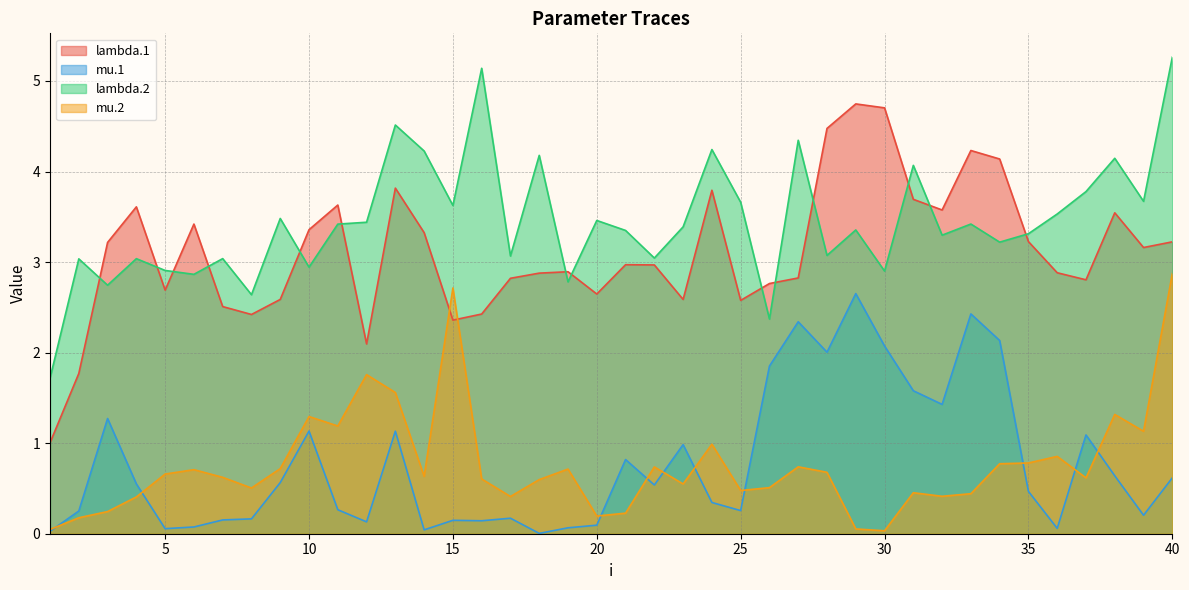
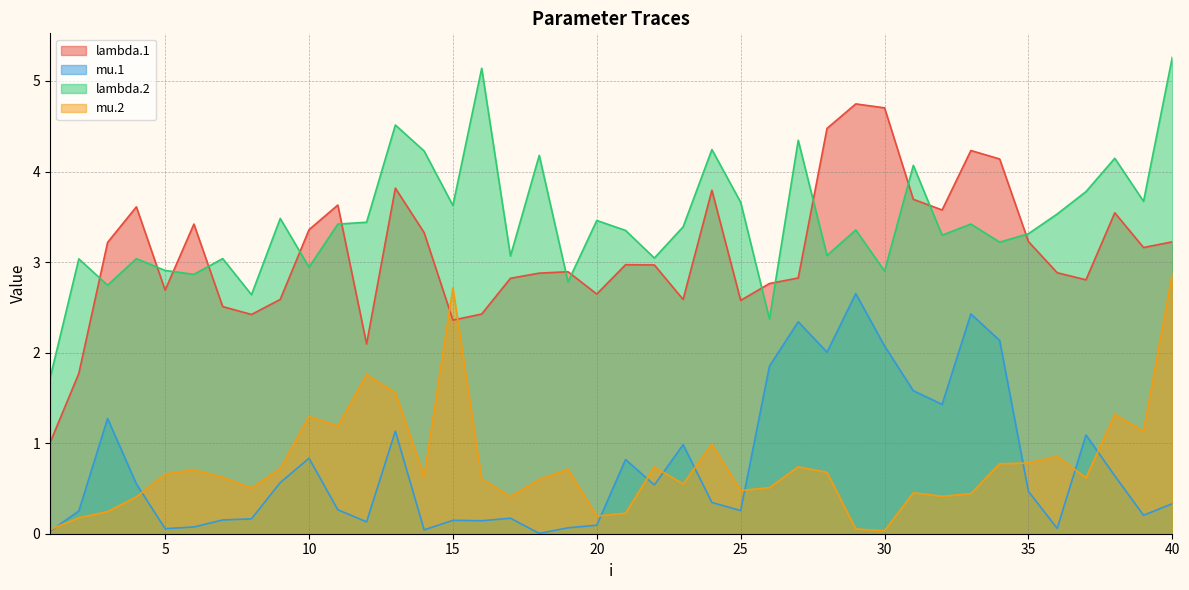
  {
    "lambda.1": {
      "5": 2.7,
      "10": 3.4,
      "15": 2.4,
      "20": 2.6,
      "25": 2.6,
      "30": 4.7,
      "35": 3.2,
      "40": 3.2
    },
    "mu.1": {
      "5": 0.1,
-     "10": 1.1,
+     "10": 0.8,
      "15": 0.1,
      "20": 0.1,
      "25": 0.3,
      "30": 2.1,
      "35": 0.5,
-     "40": 0.6
+     "40": 0.3
    },
    "lambda.2": {
      "5": 2.9,
      "10": 2.9,
      "15": 3.6,
      "20": 3.5,
      "25": 3.7,
      "30": 2.9,
      "35": 3.3,
      "40": 5.3
    },
    "mu.2": {
      "5": 0.7,
      "10": 1.3,
      "15": 2.7,
      "20": 0.2,
      "25": 0.5,
      "30": 0.0,
      "35": 0.8,
      "40": 2.9
    }
  }
